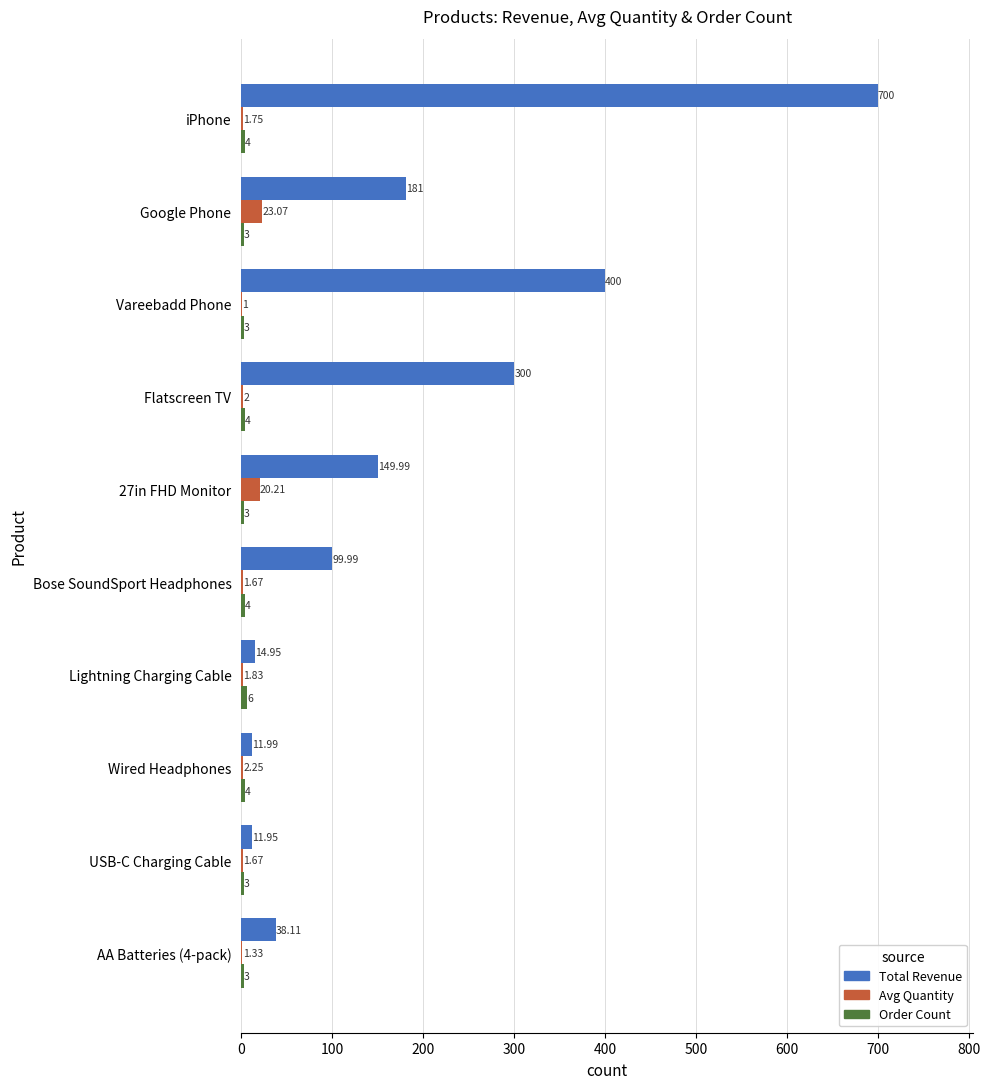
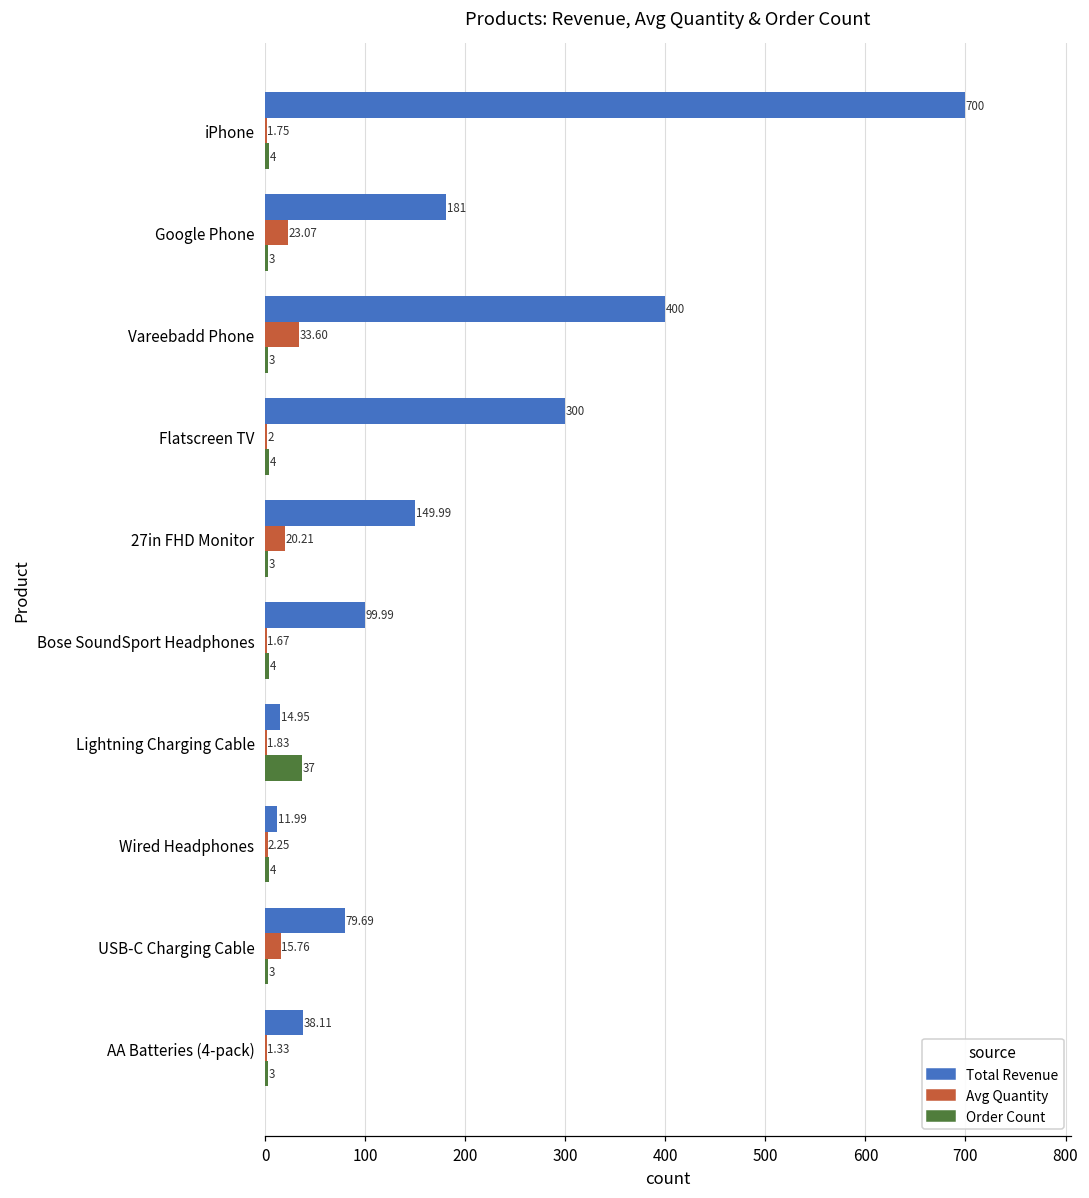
  {
    "Total Revenue": {
      "iPhone": 700,
      "Google Phone": 181,
      "Vareebadd Phone": 400,
      "Flatscreen TV": 300,
      "27in FHD Monitor": 149.99,
      "Bose SoundSport Headphones": 99.99,
      "Lightning Charging Cable": 14.95,
      "Wired Headphones": 11.99,
-     "USB-C Charging Cable": 11.95,
+     "USB-C Charging Cable": 79.69,
      "AA Batteries (4-pack)": 38.11
    },
    "Avg Quantity": {
      "iPhone": 1.75,
      "Google Phone": 23.07,
-     "Vareebadd Phone": 1,
+     "Vareebadd Phone": 33.60,
      "Flatscreen TV": 2,
      "27in FHD Monitor": 20.21,
      "Bose SoundSport Headphones": 1.67,
      "Lightning Charging Cable": 1.83,
      "Wired Headphones": 2.25,
-     "USB-C Charging Cable": 1.67,
+     "USB-C Charging Cable": 15.76,
      "AA Batteries (4-pack)": 1.33
    },
    "Order Count": {
      "iPhone": 4,
      "Google Phone": 3,
      "Vareebadd Phone": 3,
      "Flatscreen TV": 4,
      "27in FHD Monitor": 3,
      "Bose SoundSport Headphones": 4,
-     "Lightning Charging Cable": 6,
+     "Lightning Charging Cable": 37,
      "Wired Headphones": 4,
      "USB-C Charging Cable": 3,
      "AA Batteries (4-pack)": 3
    }
  }
